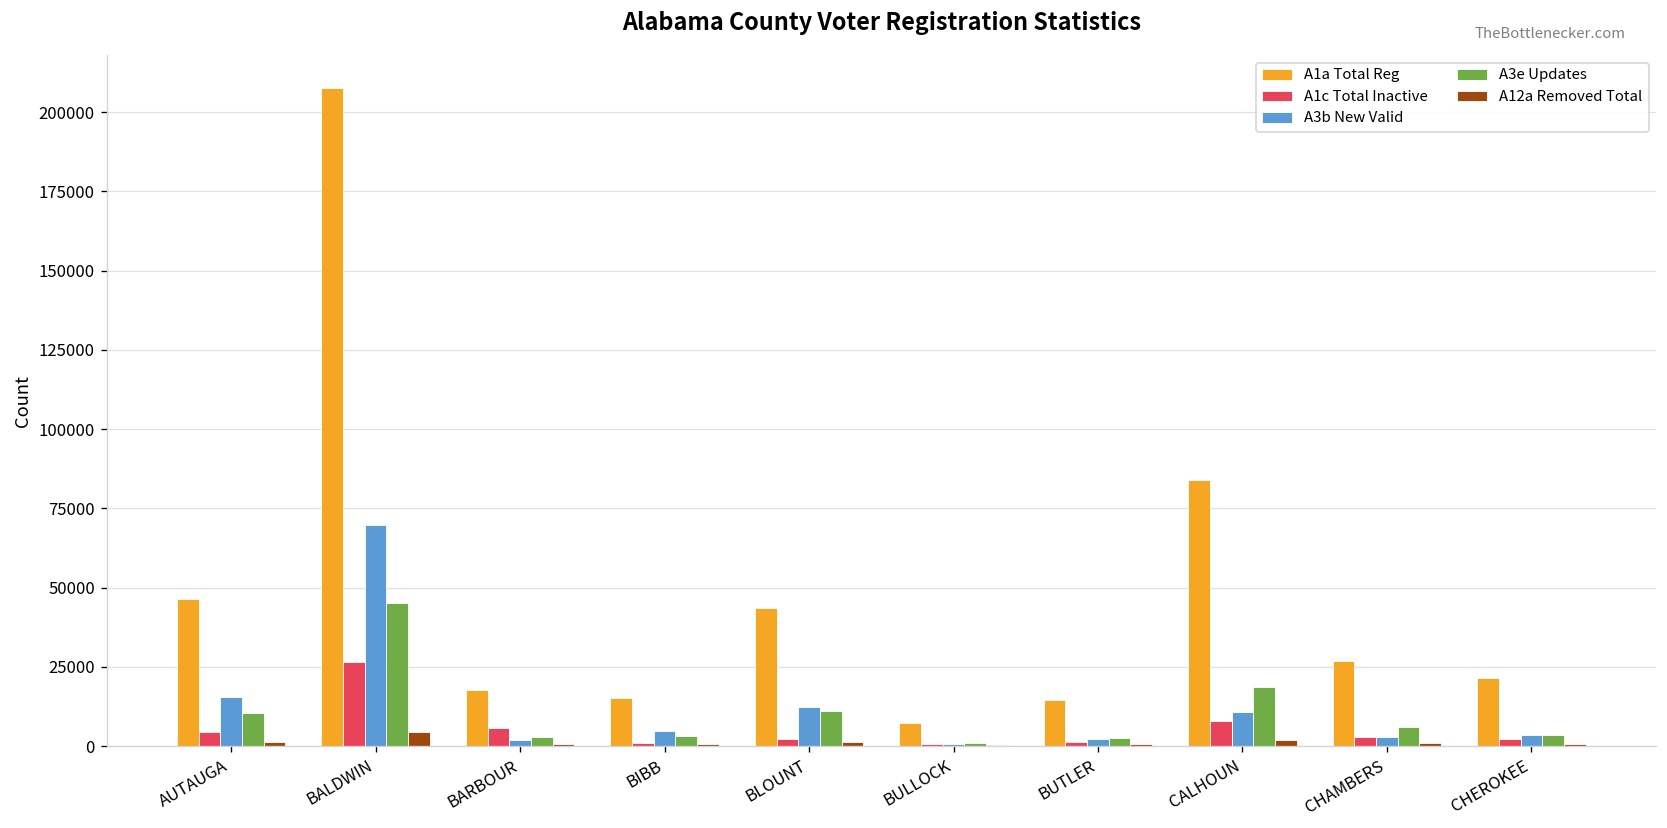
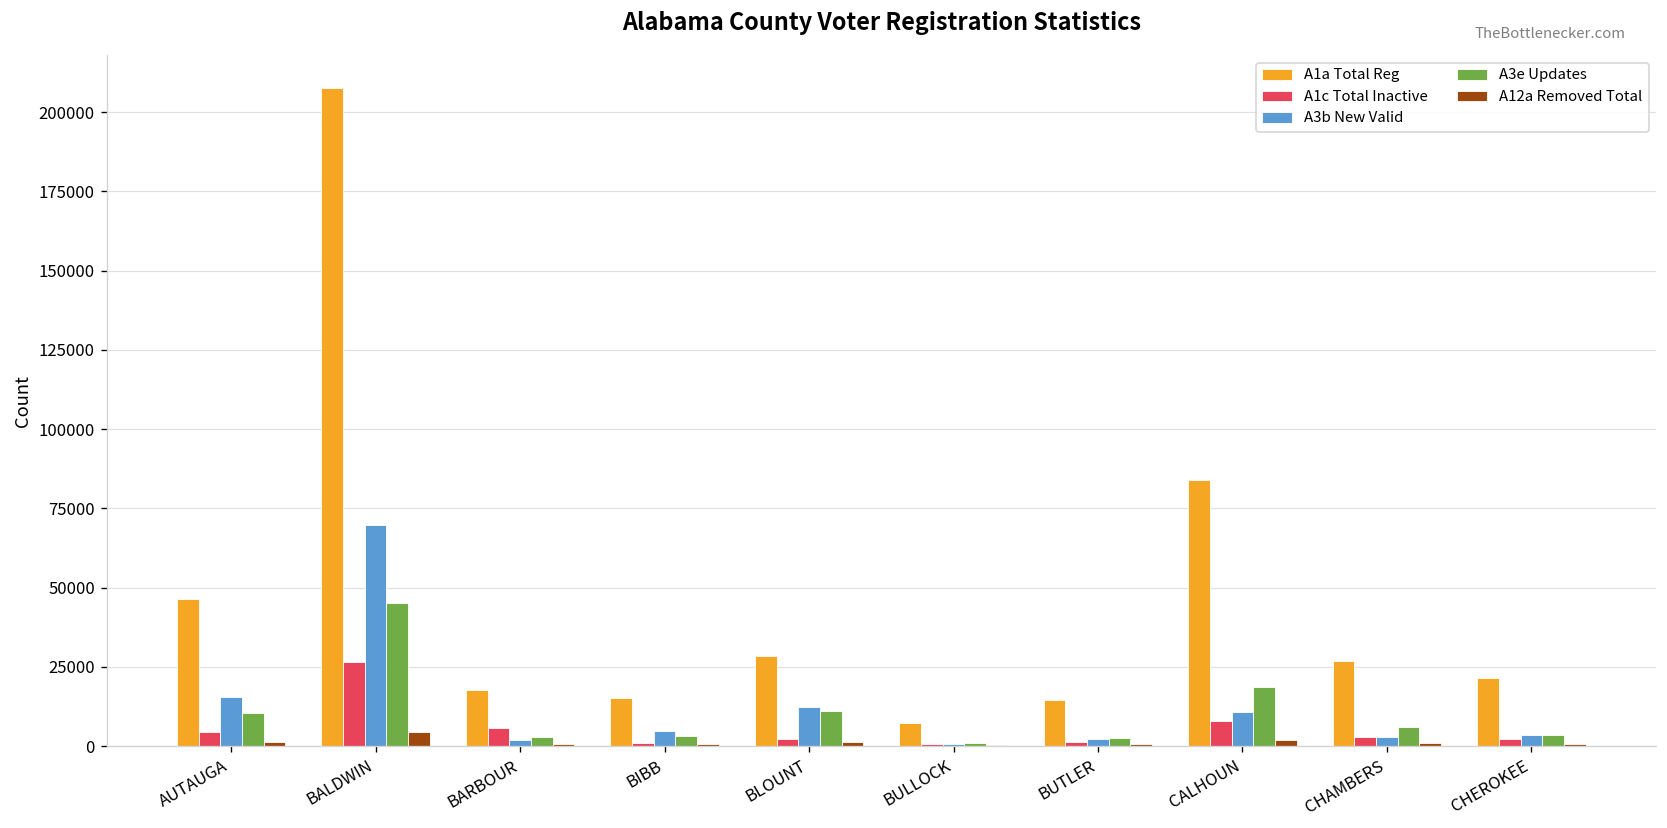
  {
    "A1a Total Reg": {
      "AUTAUGA": 46000,
      "BALDWIN": 208000,
      "BARBOUR": 18000,
      "BIBB": 15000,
-     "BLOUNT": 44000,
+     "BLOUNT": 29000,
      "BULLOCK": 7000,
      "BUTLER": 15000,
      "CALHOUN": 84000,
      "CHAMBERS": 27000,
      "CHEROKEE": 21000
    },
    "A1c Total Inactive": {
      "AUTAUGA": 4000,
      "BALDWIN": 27000,
      "BARBOUR": 6000,
      "BLOUNT": 2000,
      "BUTLER": 1000,
      "CALHOUN": 8000,
      "CHAMBERS": 3000,
      "CHEROKEE": 2000
    },
    "A3b New Valid": {
      "AUTAUGA": 15000,
      "BALDWIN": 70000,
      "BARBOUR": 2000,
      "BIBB": 5000,
      "BLOUNT": 12000,
      "BUTLER": 2000,
      "CALHOUN": 11000,
      "CHAMBERS": 3000,
      "CHEROKEE": 4000
    },
    "A3e Updates": {
      "AUTAUGA": 10000,
      "BALDWIN": 45000,
      "BARBOUR": 3000,
      "BIBB": 3000,
      "BLOUNT": 11000,
      "BULLOCK": 1000,
      "BUTLER": 3000,
      "CALHOUN": 19000,
      "CHAMBERS": 6000,
      "CHEROKEE": 3000
    },
    "A12a Removed Total": {
      "AUTAUGA": 1000,
      "BALDWIN": 4000,
      "BLOUNT": 1000,
      "CALHOUN": 2000
    }
  }
